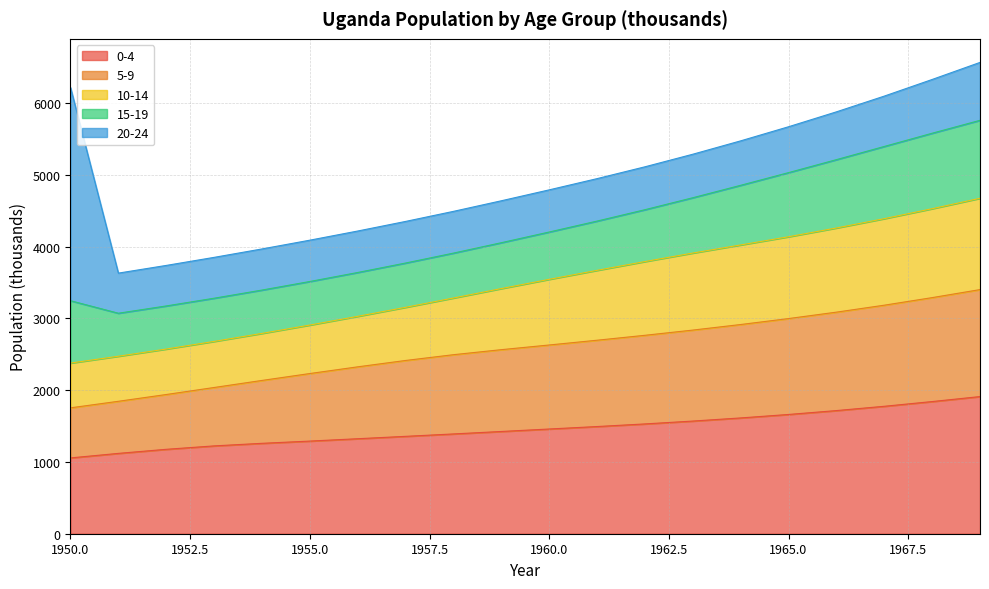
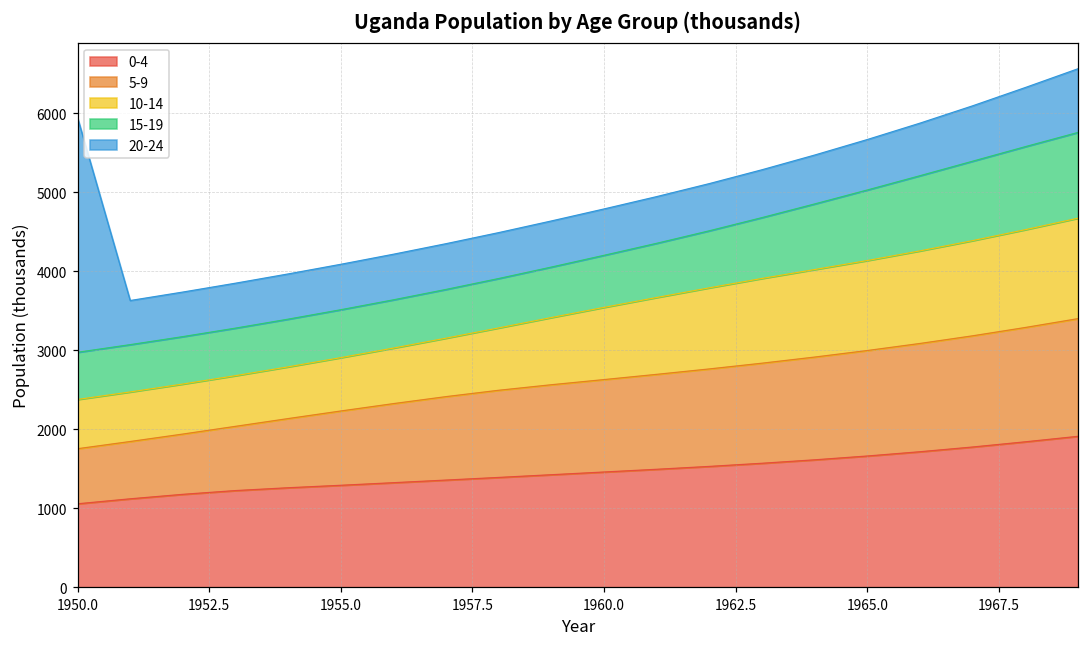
  {
    "10-14": {
      "1950.0": 600,
      "1955.0": 700,
      "1960.0": 900,
      "1965.0": 1100
    },
    "15-19": {
-     "1950.0": 900,
+     "1950.0": 600,
      "1955.0": 600,
      "1960.0": 700,
      "1965.0": 900
    },
    "20-24": {
      "1950.0": 3000,
      "1955.0": 600,
      "1960.0": 600,
      "1965.0": 600
    }
  }
